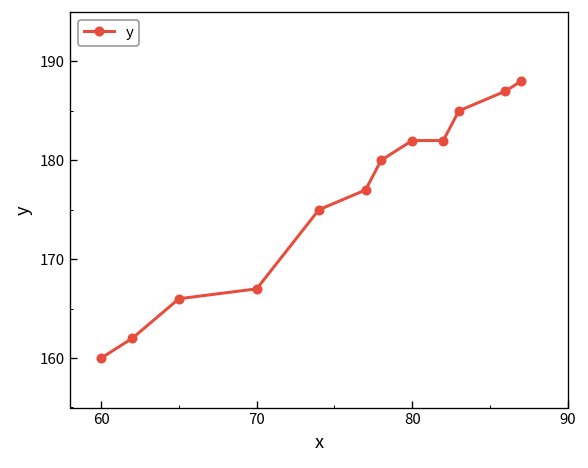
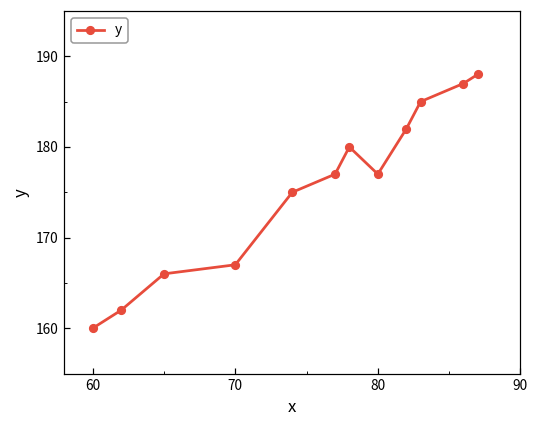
  {
    "60": 160,
    "70": 167,
-   "80": 182
+   "80": 177
  }
